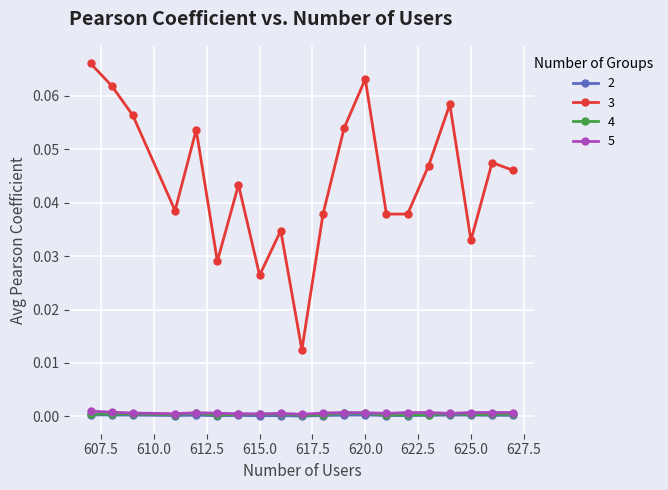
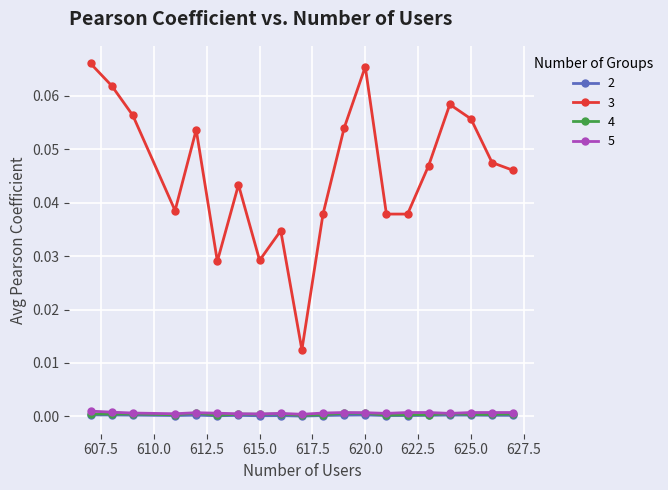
  {
    "3": {
-     "615.0": 0.026,
-     "620.0": 0.063,
-     "625.0": 0.033
+     "615.0": 0.029,
+     "620.0": 0.065,
+     "625.0": 0.056
    }
  }
